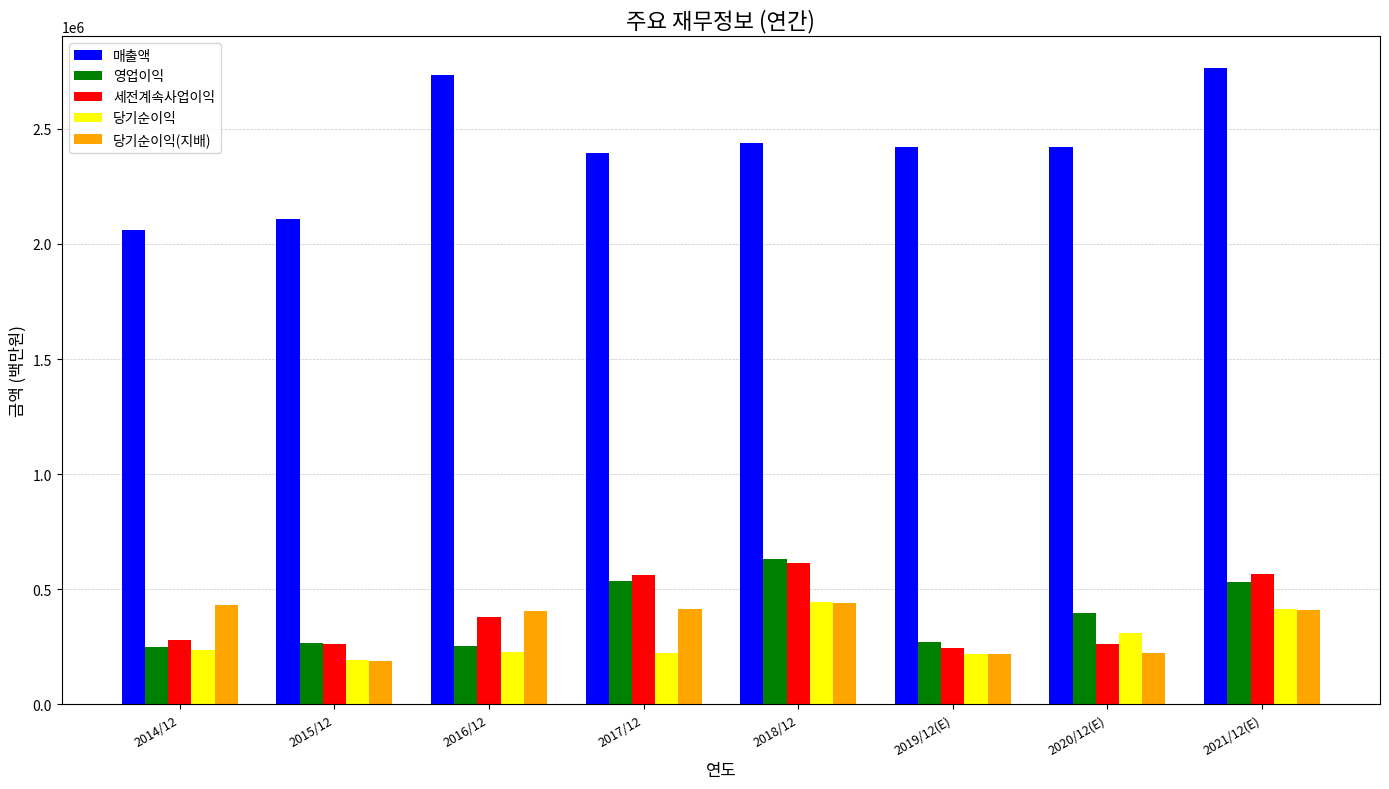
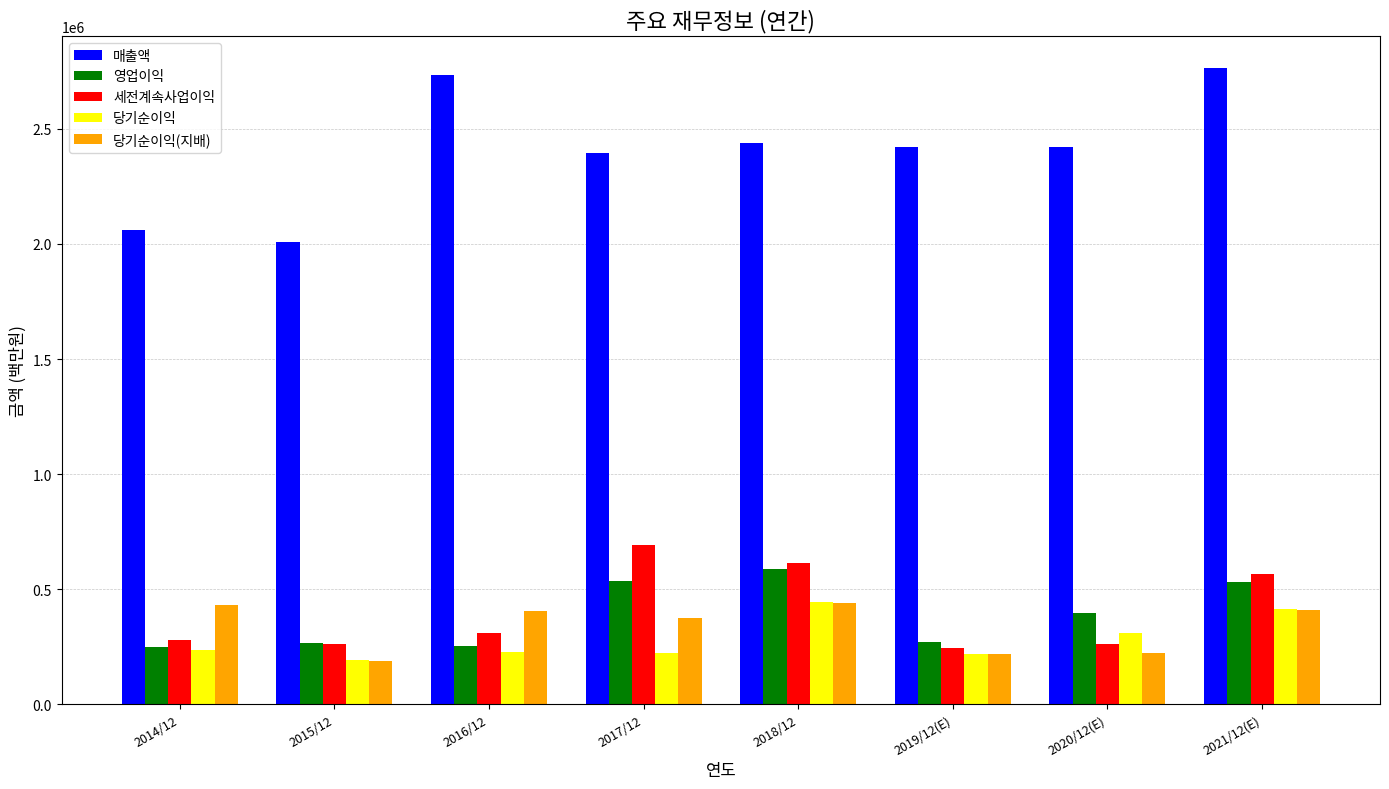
  {
    "매출액": {
      "2014/12": 2060000,
-     "2015/12": 2110000,
+     "2015/12": 2010000,
      "2016/12": 2730000,
      "2017/12": 2400000,
      "2018/12": 2440000,
      "2019/12(E)": 2420000,
      "2020/12(E)": 2420000,
      "2021/12(E)": 2770000
    },
    "영업이익": {
      "2014/12": 250000,
      "2015/12": 260000,
      "2016/12": 250000,
      "2017/12": 540000,
-     "2018/12": 630000,
+     "2018/12": 590000,
      "2019/12(E)": 270000,
      "2020/12(E)": 400000,
      "2021/12(E)": 530000
    },
    "세전계속사업이익": {
      "2014/12": 280000,
      "2015/12": 260000,
-     "2016/12": 380000,
-     "2017/12": 560000,
+     "2016/12": 310000,
+     "2017/12": 690000,
      "2018/12": 610000,
      "2019/12(E)": 240000,
      "2020/12(E)": 260000,
      "2021/12(E)": 570000
    },
    "당기순이익": {
      "2014/12": 230000,
      "2015/12": 190000,
      "2016/12": 230000,
      "2017/12": 220000,
      "2018/12": 440000,
      "2019/12(E)": 220000,
      "2020/12(E)": 310000,
      "2021/12(E)": 410000
    },
    "당기순이익(지배)": {
      "2014/12": 430000,
      "2015/12": 190000,
      "2016/12": 400000,
-     "2017/12": 410000,
+     "2017/12": 370000,
      "2018/12": 440000,
      "2019/12(E)": 220000,
      "2020/12(E)": 220000,
      "2021/12(E)": 410000
    }
  }
